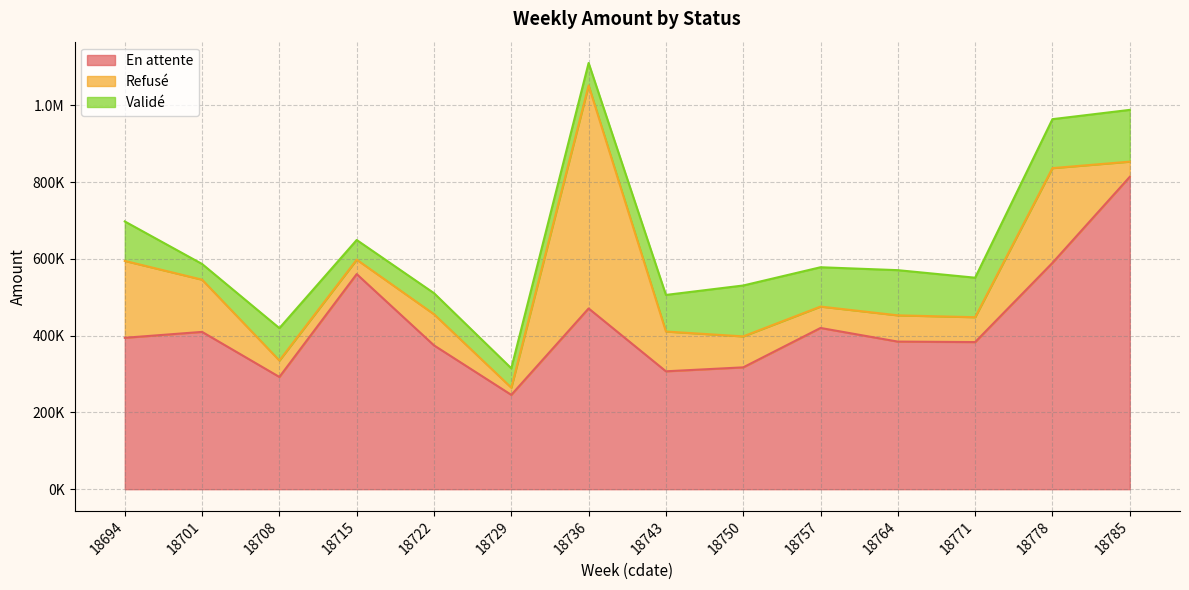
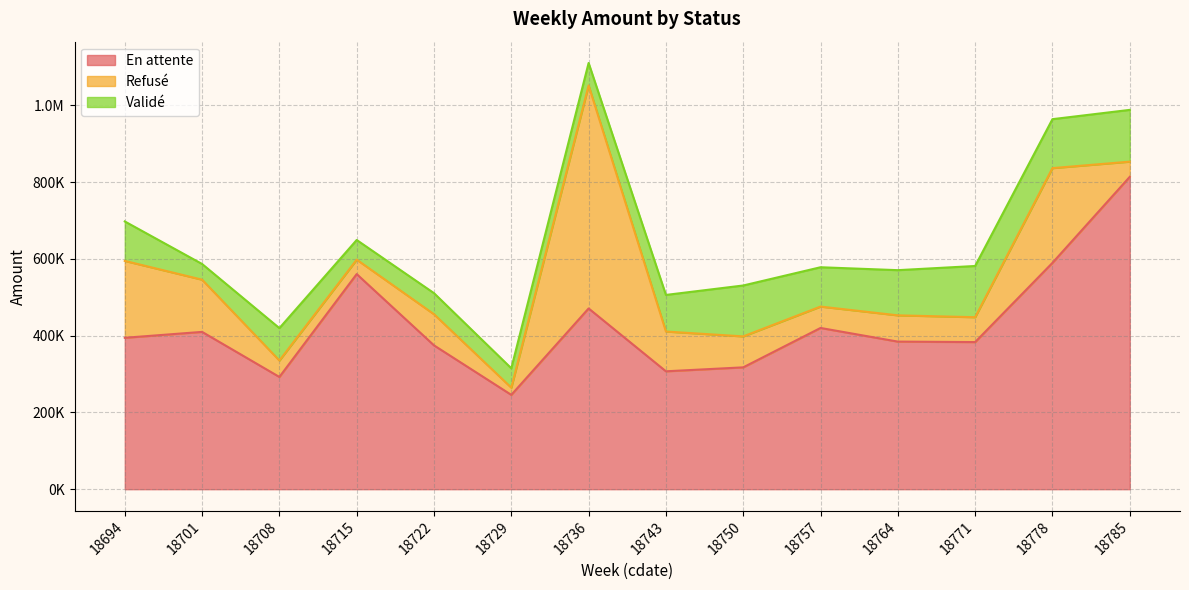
  {
    "En attente": {
      "18694": 390000,
      "18701": 410000,
      "18708": 290000,
      "18715": 560000,
      "18722": 370000,
      "18729": 250000,
      "18736": 470000,
      "18743": 310000,
      "18750": 320000,
      "18757": 420000,
      "18764": 380000,
      "18771": 380000,
      "18778": 590000,
      "18785": 810000
    },
    "Refusé": {
      "18694": 200000,
      "18701": 140000,
      "18708": 40000,
      "18715": 40000,
      "18722": 80000,
      "18729": 20000,
      "18736": 580000,
      "18743": 100000,
      "18750": 80000,
      "18757": 60000,
      "18764": 70000,
      "18771": 60000,
      "18778": 250000,
      "18785": 40000
    },
    "Validé": {
      "18694": 100000,
      "18701": 40000,
      "18708": 80000,
      "18715": 50000,
      "18722": 50000,
      "18729": 50000,
      "18736": 60000,
      "18743": 100000,
      "18750": 130000,
      "18757": 100000,
      "18764": 120000,
-     "18771": 100000,
+     "18771": 130000,
      "18778": 130000,
      "18785": 130000
    }
  }
